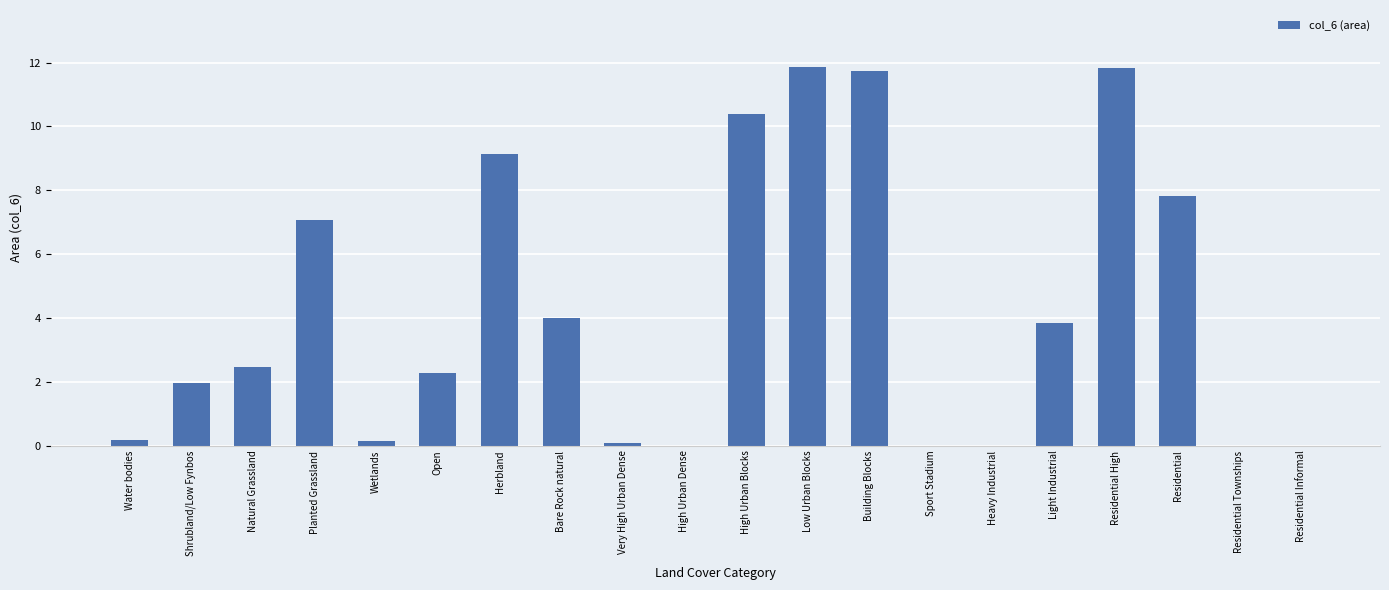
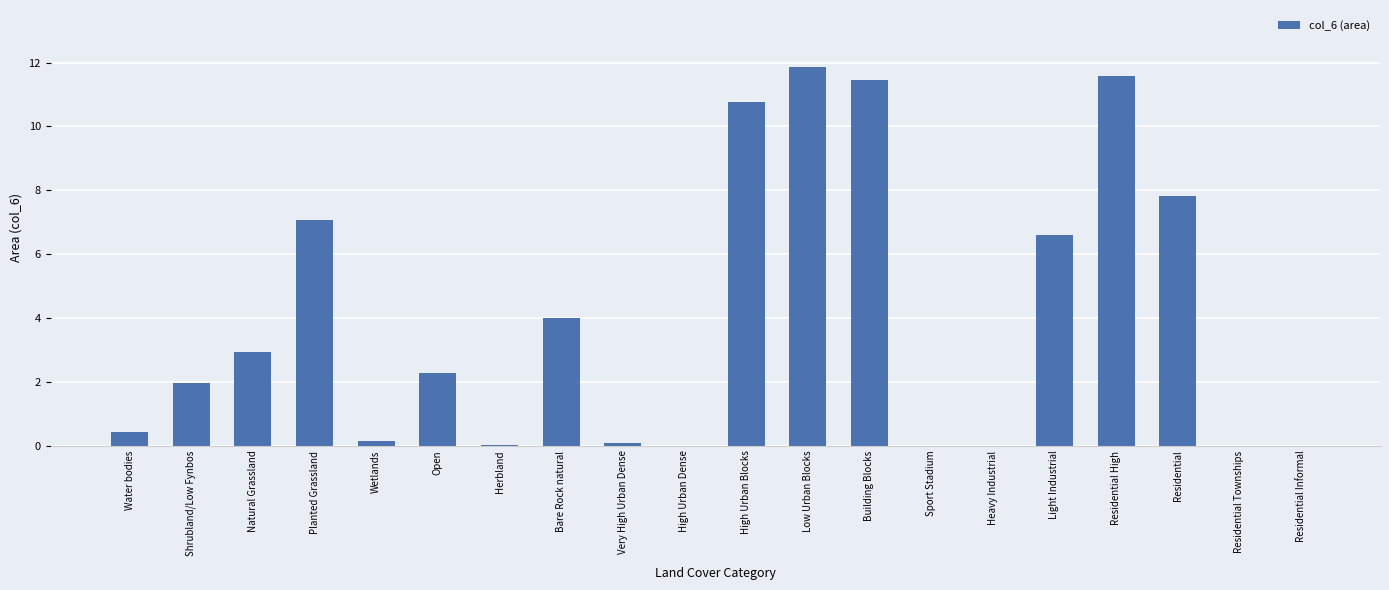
  {
-   "Water bodies": 0.2,
+   "Water bodies": 0.4,
    "Shrubland/Low Fynbos": 1.9,
-   "Natural Grassland": 2.5,
+   "Natural Grassland": 2.9,
    "Planted Grassland": 7.1,
    "Wetlands": 0.2,
    "Open": 2.3,
-   "Herbland": 9.2,
+   "Herbland": 0.0,
    "Bare Rock natural": 4.0,
    "Very High Urban Dense": 0.1,
    "High Urban Dense": 0.0,
-   "High Urban Blocks": 10.4,
+   "High Urban Blocks": 10.8,
    "Low Urban Blocks": 11.9,
-   "Building Blocks": 11.7,
+   "Building Blocks": 11.4,
    "Sport Stadium": 0.0,
    "Heavy Industrial": 0.0,
-   "Light Industrial": 3.9,
-   "Residential High": 11.8,
+   "Light Industrial": 6.6,
+   "Residential High": 11.6,
    "Residential": 7.8,
    "Residential Townships": 0.0,
    "Residential Informal": 0.0
  }
